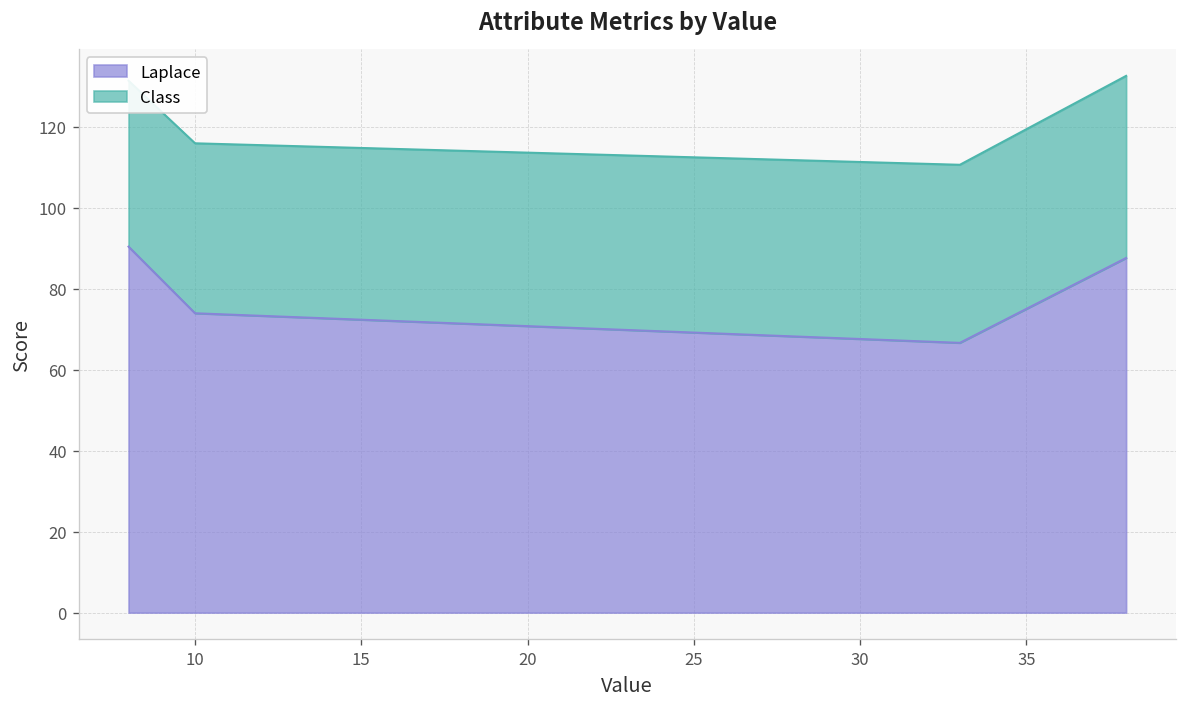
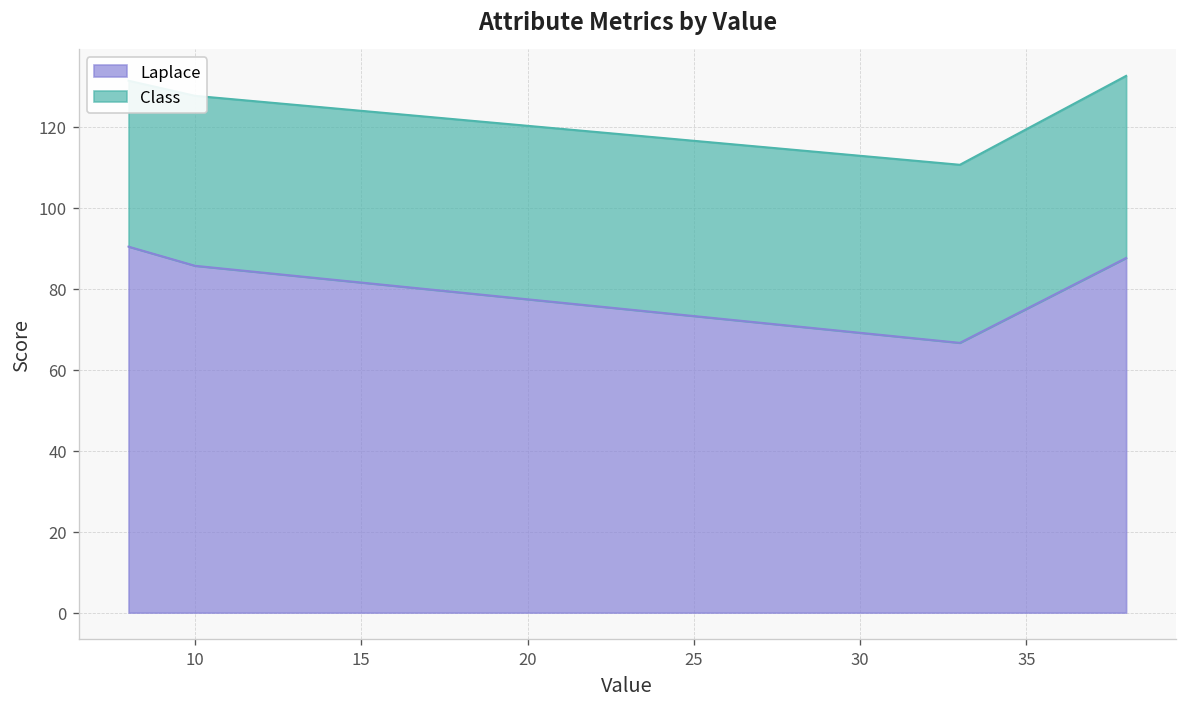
  {
    "Laplace": {
-     "10": 74
+     "10": 86
    }
  }
